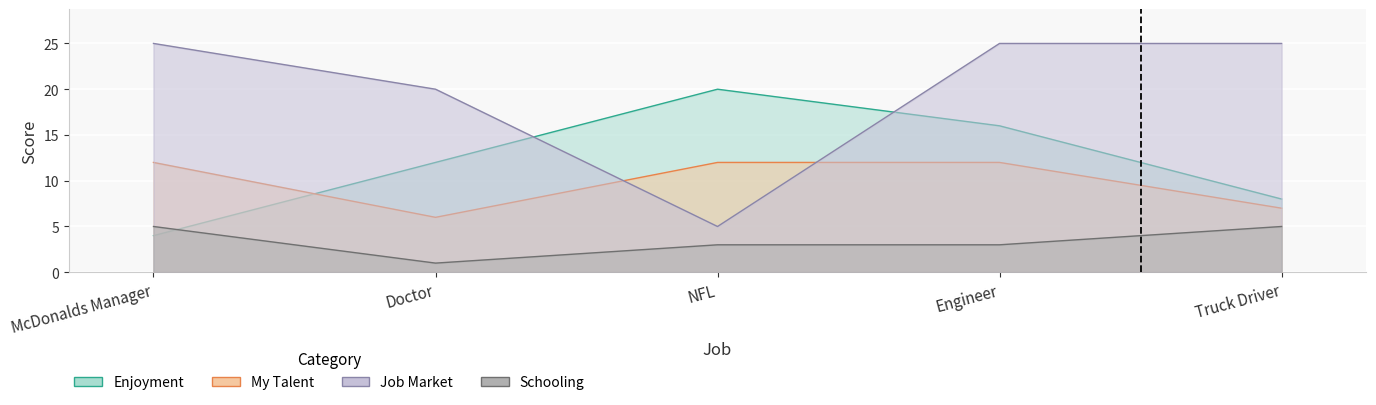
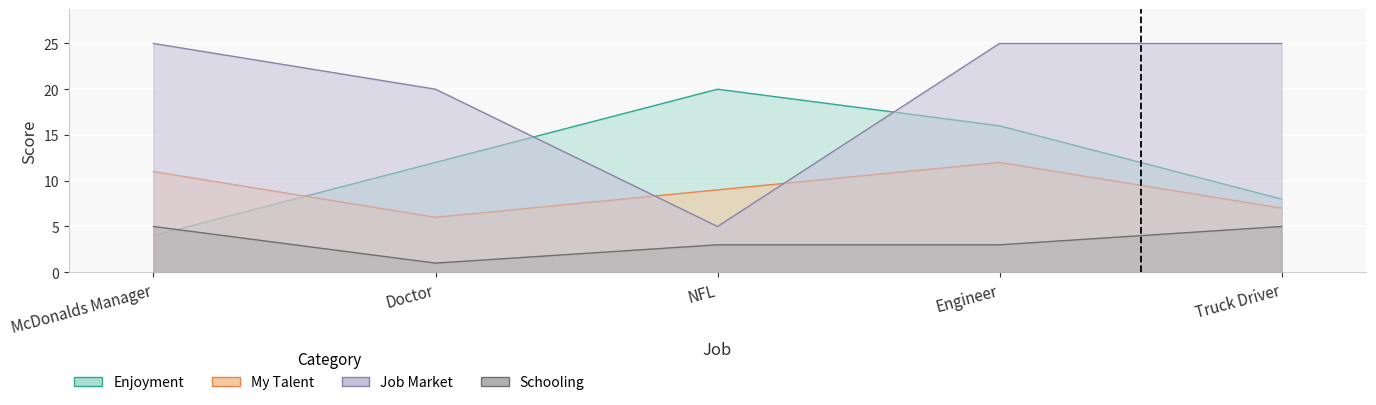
  {
    "My Talent": {
-     "McDonalds Manager": 12,
+     "McDonalds Manager": 11,
      "Doctor": 6,
-     "NFL": 12,
+     "NFL": 9,
      "Engineer": 12,
      "Truck Driver": 7
    }
  }
